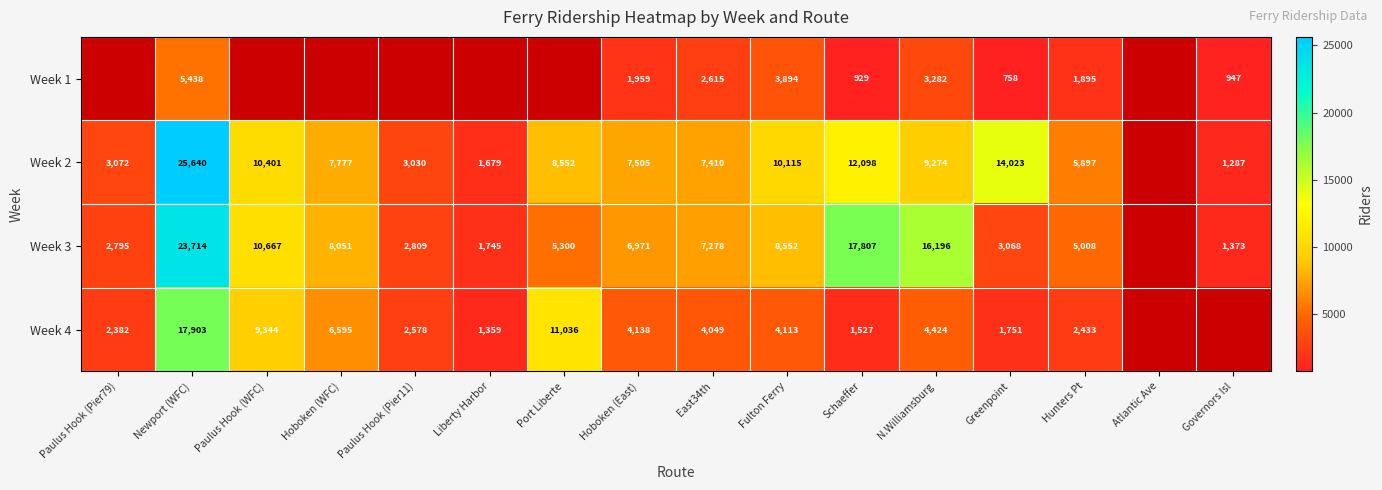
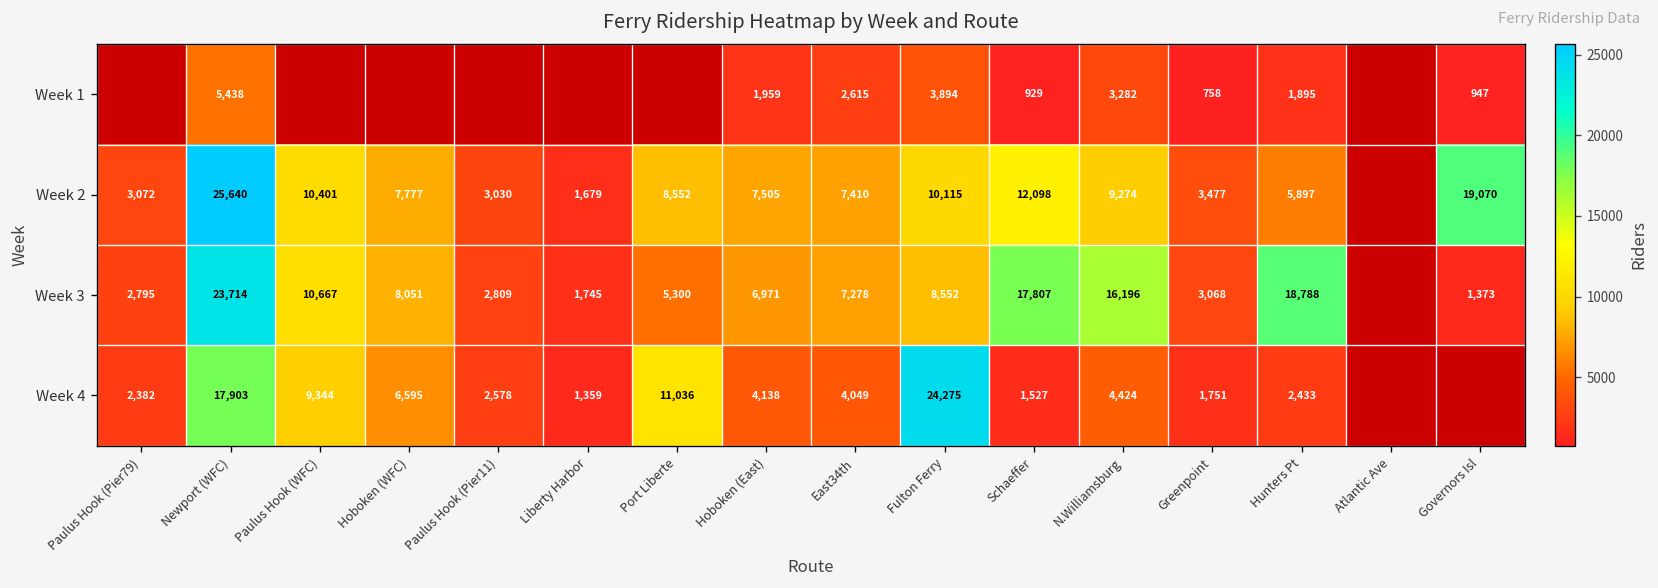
  {
    "Week 1": {
      "Newport (WFC)": "5,438",
      "Hoboken (East)": "1,959",
      "East34th": "2,615",
      "Fulton Ferry": "3,894",
      "Schaeffer": "929",
      "N.Williamsburg": "3,282",
      "Greenpoint": "758",
      "Hunters Pt": "1,895",
      "Governors Isl": "947"
    },
    "Week 2": {
      "Paulus Hook (Pier79)": "3,072",
      "Newport (WFC)": "25,640",
      "Paulus Hook (WFC)": "10,401",
      "Hoboken (WFC)": "7,777",
      "Paulus Hook (Pier11)": "3,030",
      "Liberty Harbor": "1,679",
      "Port Liberte": "8,552",
      "Hoboken (East)": "7,505",
      "East34th": "7,410",
      "Fulton Ferry": "10,115",
      "Schaeffer": "12,098",
      "N.Williamsburg": "9,274",
-     "Greenpoint": "14,023",
+     "Greenpoint": "3,477",
      "Hunters Pt": "5,897",
-     "Governors Isl": "1,287"
+     "Governors Isl": "19,070"
    },
    "Week 3": {
      "Paulus Hook (Pier79)": "2,795",
      "Newport (WFC)": "23,714",
      "Paulus Hook (WFC)": "10,667",
      "Hoboken (WFC)": "8,051",
      "Paulus Hook (Pier11)": "2,809",
      "Liberty Harbor": "1,745",
      "Port Liberte": "5,300",
      "Hoboken (East)": "6,971",
      "East34th": "7,278",
      "Fulton Ferry": "8,552",
      "Schaeffer": "17,807",
      "N.Williamsburg": "16,196",
      "Greenpoint": "3,068",
-     "Hunters Pt": "5,008",
+     "Hunters Pt": "18,788",
      "Governors Isl": "1,373"
    },
    "Week 4": {
      "Paulus Hook (Pier79)": "2,382",
      "Newport (WFC)": "17,903",
      "Paulus Hook (WFC)": "9,344",
      "Hoboken (WFC)": "6,595",
      "Paulus Hook (Pier11)": "2,578",
      "Liberty Harbor": "1,359",
      "Port Liberte": "11,036",
      "Hoboken (East)": "4,138",
      "East34th": "4,049",
-     "Fulton Ferry": "4,113",
+     "Fulton Ferry": "24,275",
      "Schaeffer": "1,527",
      "N.Williamsburg": "4,424",
      "Greenpoint": "1,751",
      "Hunters Pt": "2,433"
    }
  }
